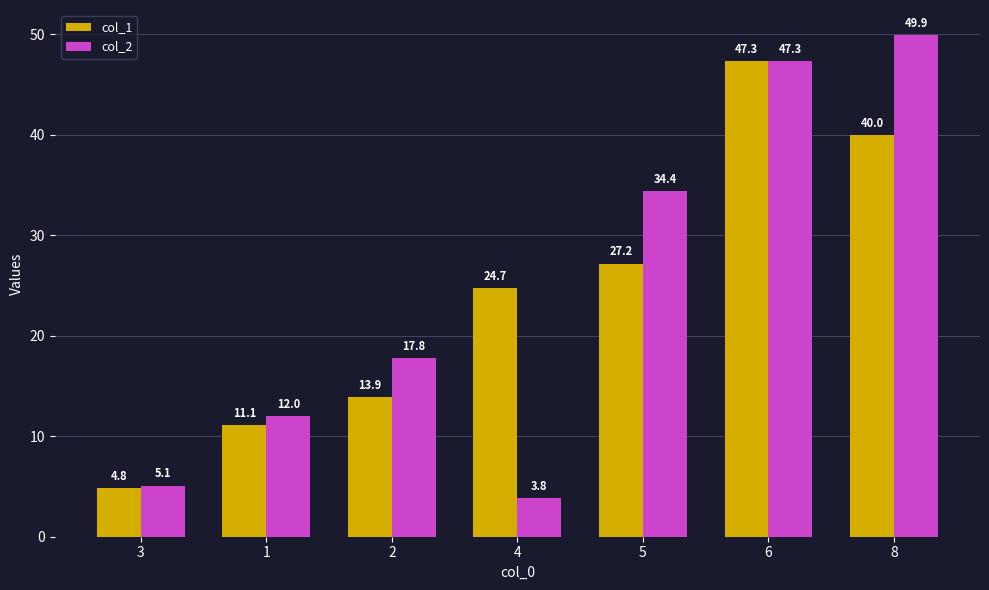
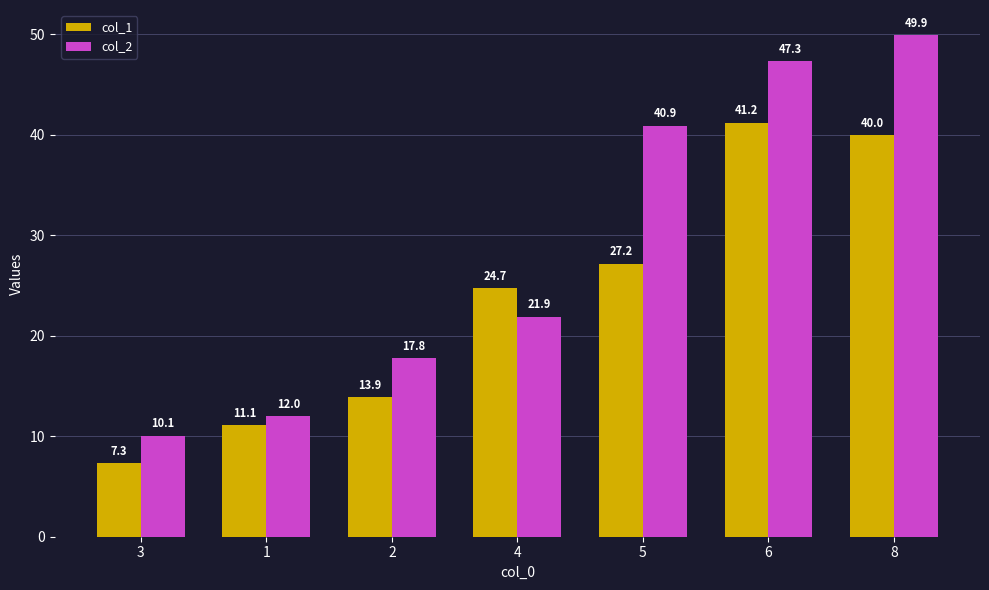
  {
    "col_1": {
-     "3": 4.8,
+     "3": 7.3,
      "1": 11.1,
      "2": 13.9,
      "4": 24.7,
      "5": 27.2,
-     "6": 47.3,
+     "6": 41.2,
      "8": 40.0
    },
    "col_2": {
-     "3": 5.1,
+     "3": 10.1,
      "1": 12.0,
      "2": 17.8,
-     "4": 3.8,
-     "5": 34.4,
+     "4": 21.9,
+     "5": 40.9,
      "6": 47.3,
      "8": 49.9
    }
  }
